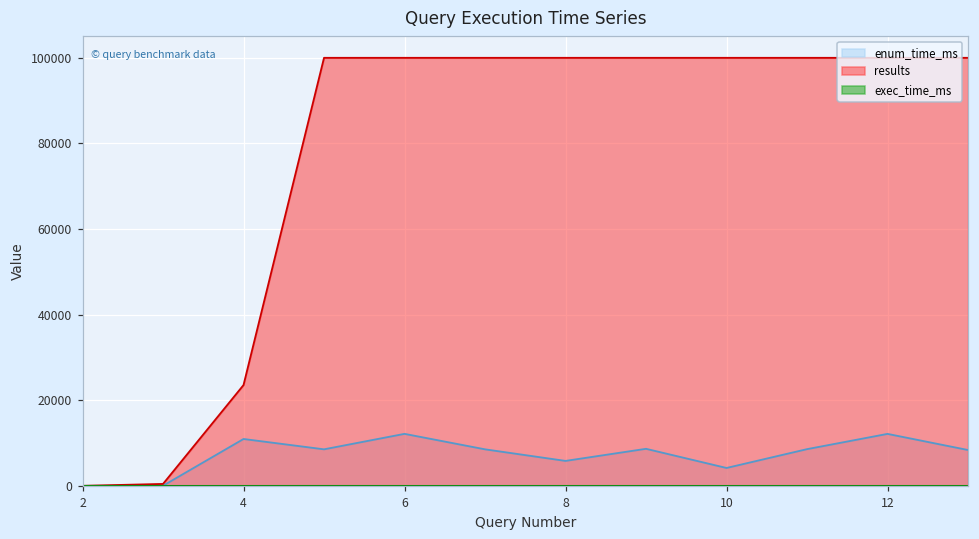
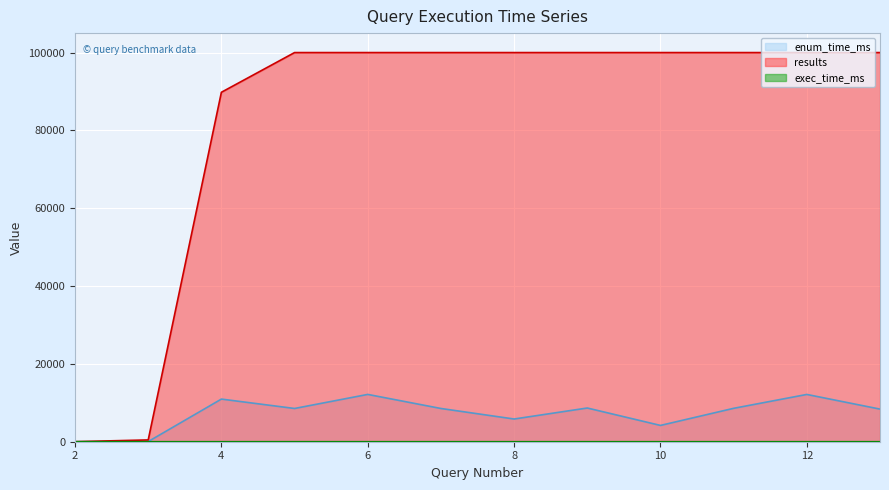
  {
    "enum_time_ms": {
      "4": 11000,
      "6": 12000,
      "8": 6000,
      "10": 4000,
      "12": 12000
    },
    "results": {
-     "4": 24000,
+     "4": 90000,
      "6": 100000,
      "8": 100000,
      "10": 100000
    },
    "exec_time_ms": {
      "4": 0,
      "6": 0,
      "8": 0,
      "10": 0,
      "12": 0
    }
  }
